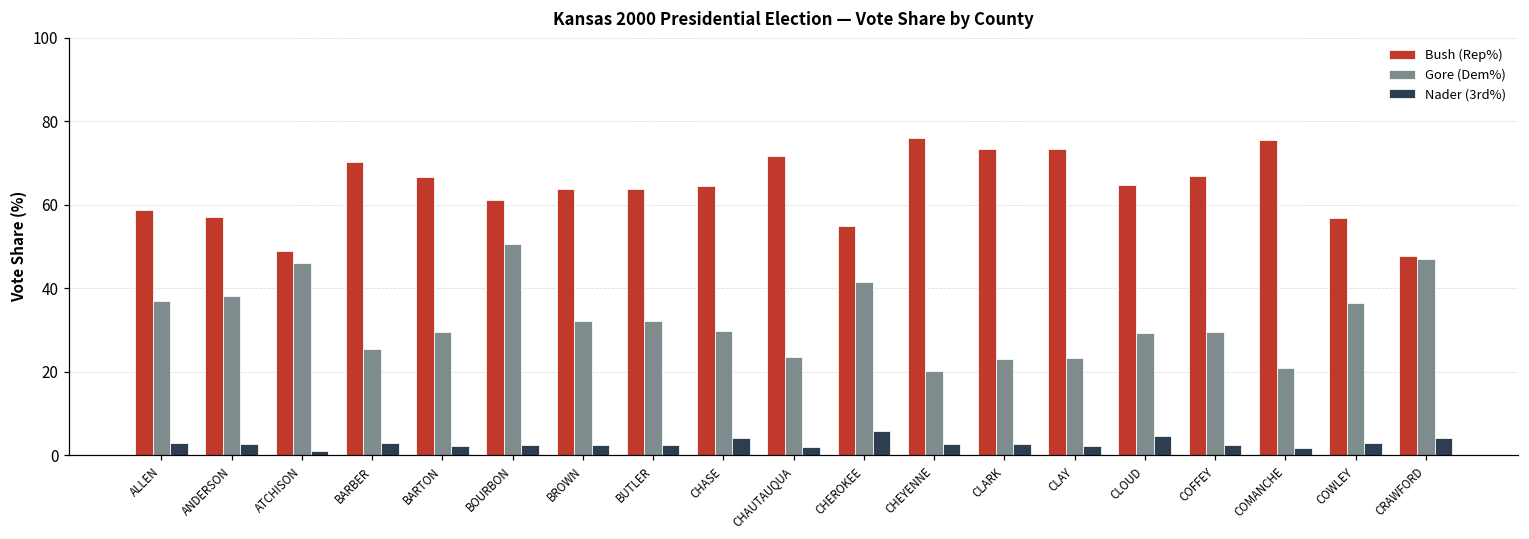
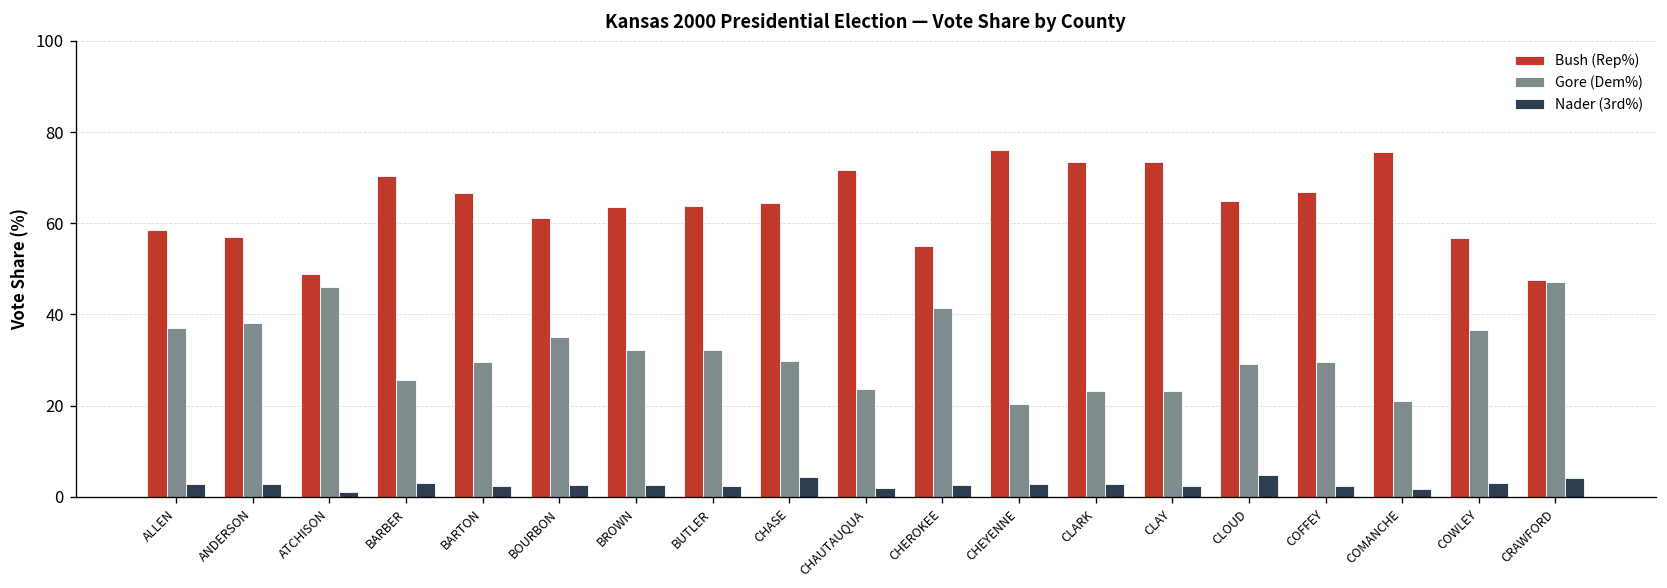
  {
    "Bush (Rep%)": {
      "ALLEN": 59,
      "ANDERSON": 57,
      "ATCHISON": 49,
      "BARBER": 70,
      "BARTON": 67,
      "BOURBON": 61,
      "BROWN": 64,
      "BUTLER": 64,
      "CHASE": 64,
      "CHAUTAUQUA": 72,
      "CHEROKEE": 55,
      "CHEYENNE": 76,
      "CLARK": 73,
      "CLAY": 73,
      "CLOUD": 65,
      "COFFEY": 67,
      "COMANCHE": 76,
      "COWLEY": 57,
      "CRAWFORD": 48
    },
    "Gore (Dem%)": {
      "ALLEN": 37,
      "ANDERSON": 38,
      "ATCHISON": 46,
      "BARBER": 26,
      "BARTON": 30,
-     "BOURBON": 51,
+     "BOURBON": 35,
      "BROWN": 32,
      "BUTLER": 32,
      "CHASE": 30,
      "CHAUTAUQUA": 24,
      "CHEROKEE": 41,
      "CHEYENNE": 20,
      "CLARK": 23,
      "CLAY": 23,
      "CLOUD": 29,
      "COFFEY": 30,
      "COMANCHE": 21,
      "COWLEY": 37,
      "CRAWFORD": 47
    },
    "Nader (3rd%)": {
      "ALLEN": 3,
      "ANDERSON": 3,
      "ATCHISON": 1,
      "BARBER": 3,
      "BARTON": 2,
      "BOURBON": 3,
      "BROWN": 3,
      "BUTLER": 2,
      "CHASE": 4,
      "CHAUTAUQUA": 2,
-     "CHEROKEE": 6,
+     "CHEROKEE": 2,
      "CHEYENNE": 3,
      "CLARK": 3,
      "CLAY": 2,
      "CLOUD": 5,
      "COFFEY": 2,
      "COMANCHE": 2,
      "COWLEY": 3,
      "CRAWFORD": 4
    }
  }
